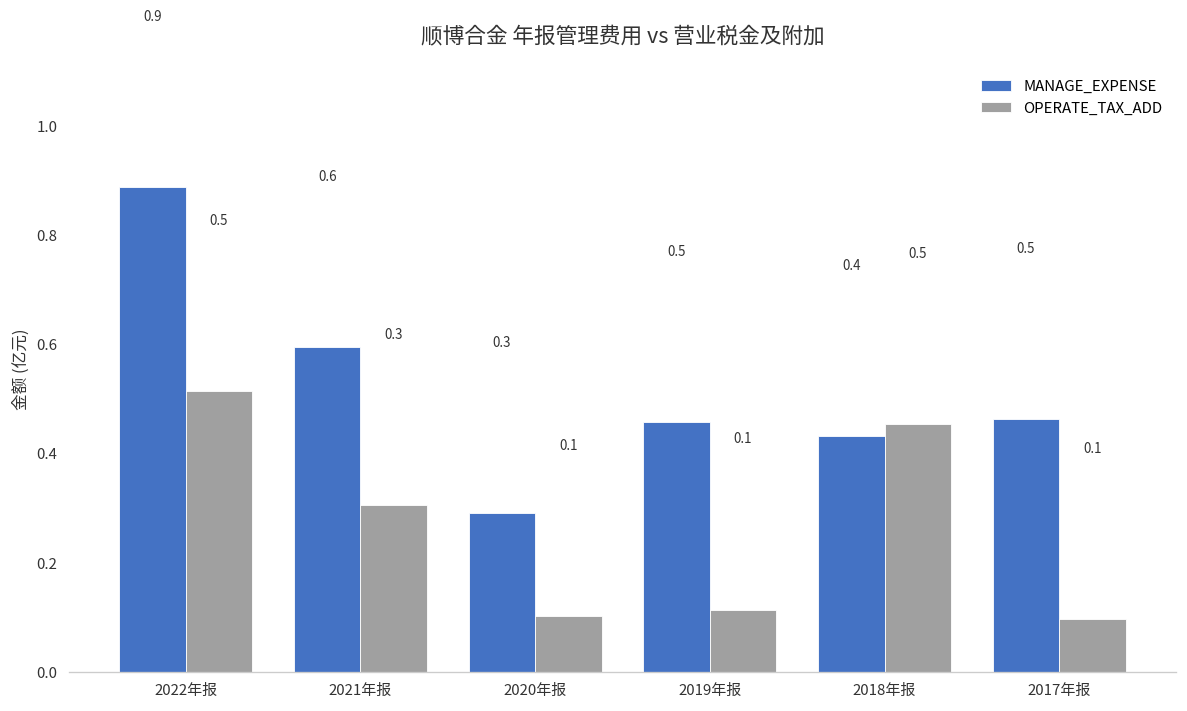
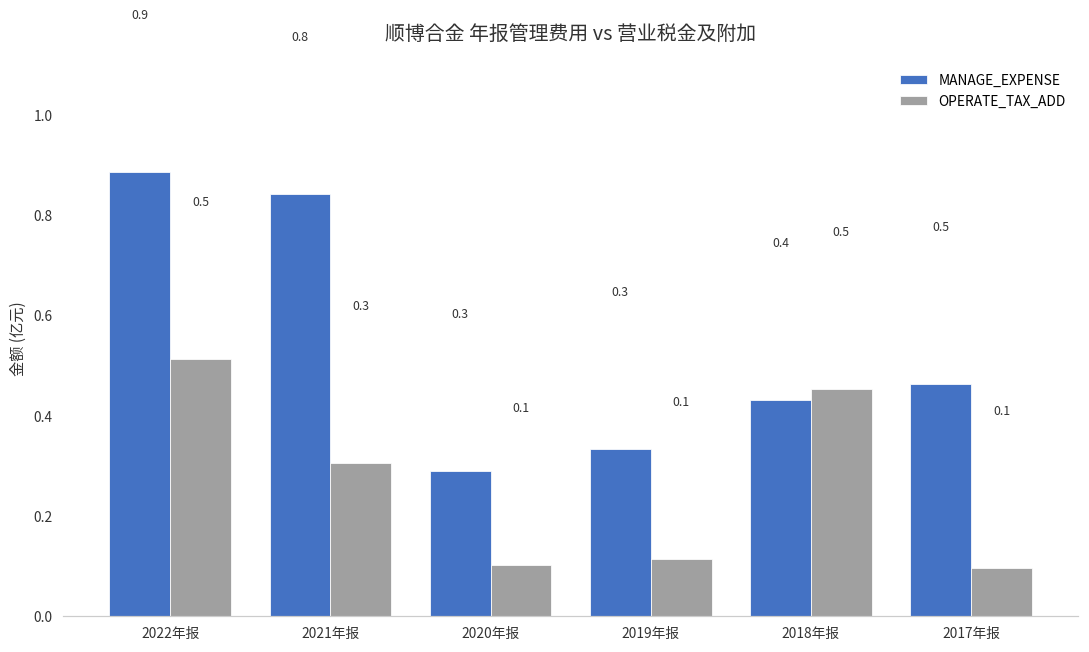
  {
    "MANAGE_EXPENSE": {
-     "2021年报": 0.6,
-     "2019年报": 0.5
+     "2021年报": 0.8,
+     "2019年报": 0.3
    },
    "OPERATE_TAX_ADD": {
      "2022年报": 0.51,
      "2021年报": 0.30,
      "2020年报": 0.10,
      "2019年报": 0.11,
      "2018年报": 0.45,
      "2017年报": 0.10
    }
  }
